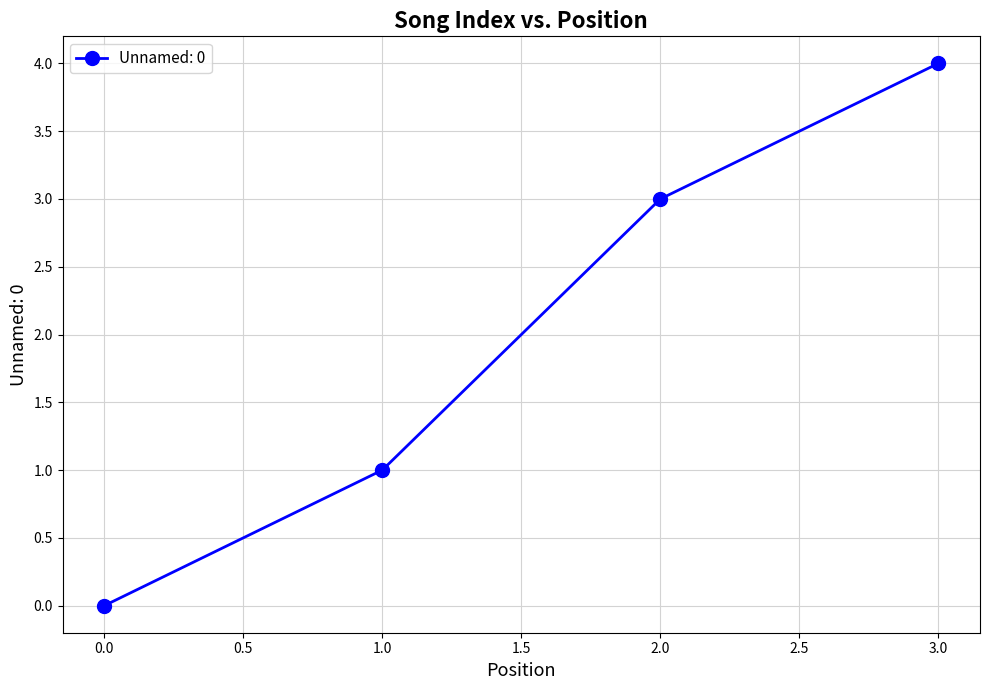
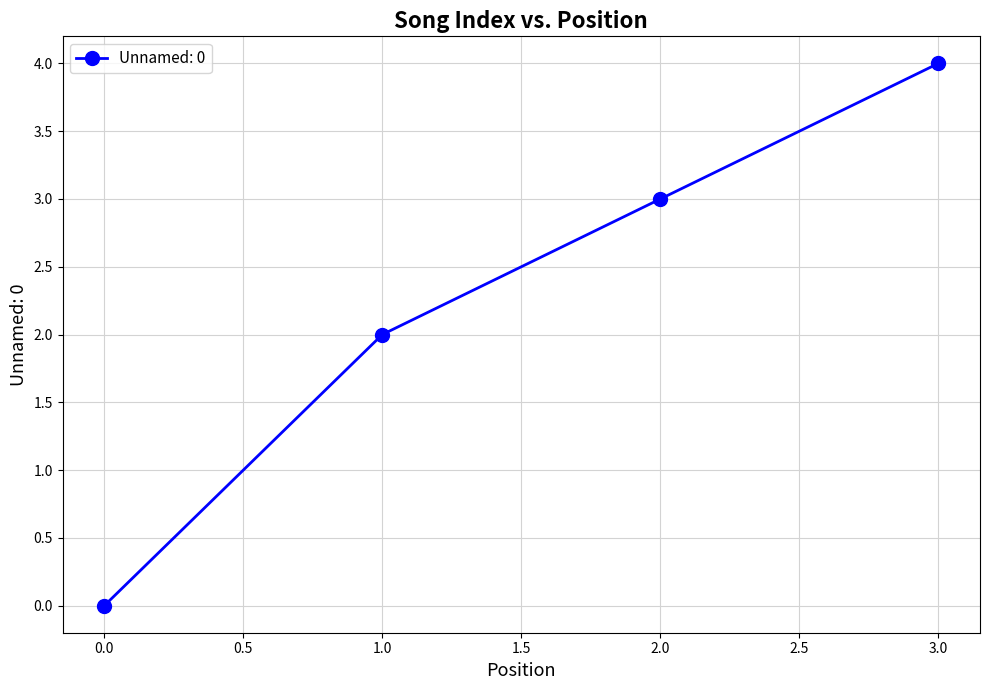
  {
    "0.0": 0,
-   "1.0": 1,
+   "1.0": 2,
    "2.0": 3,
    "3.0": 4
  }
